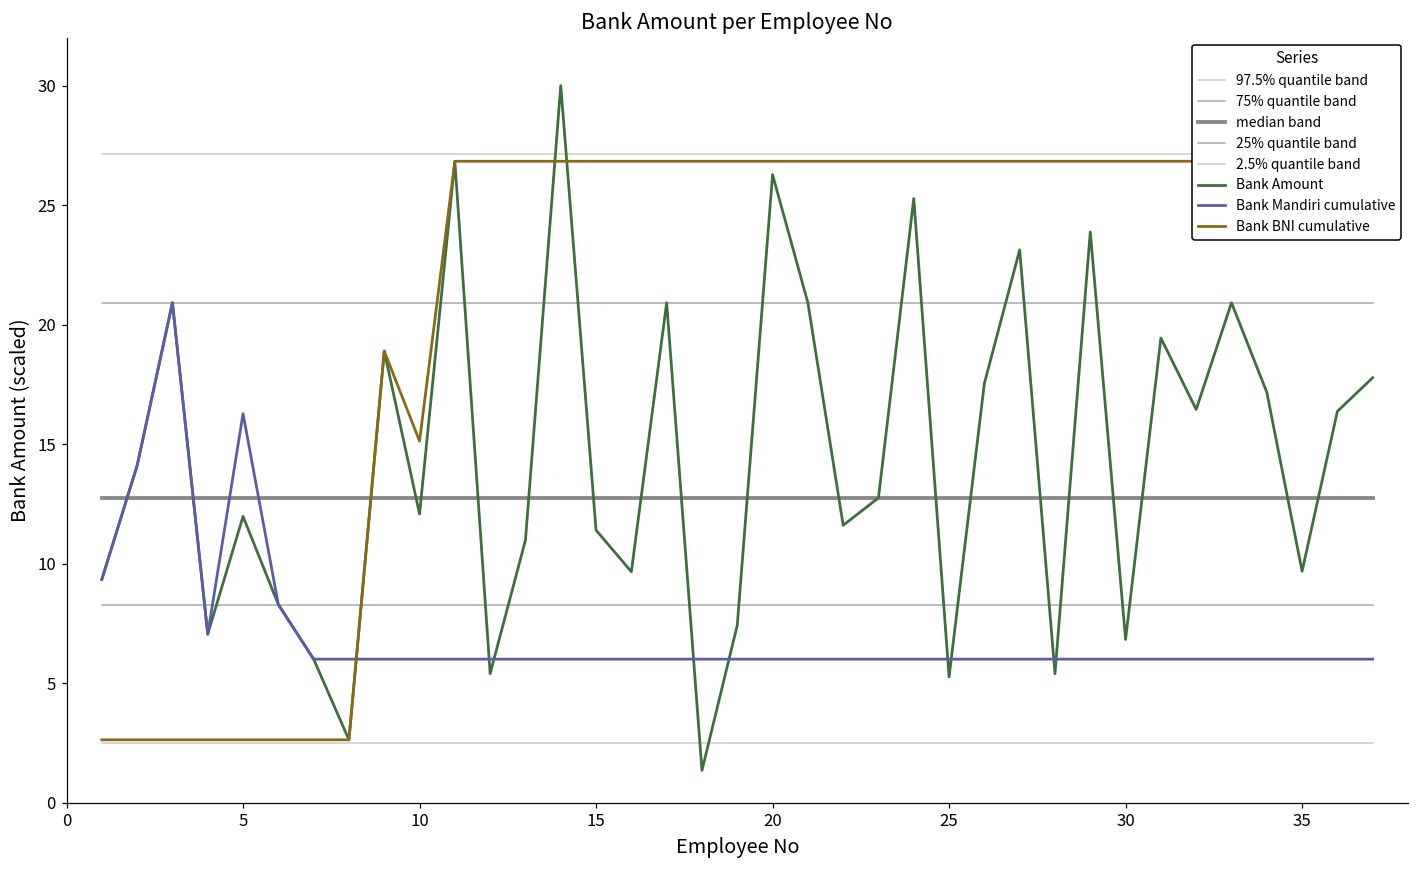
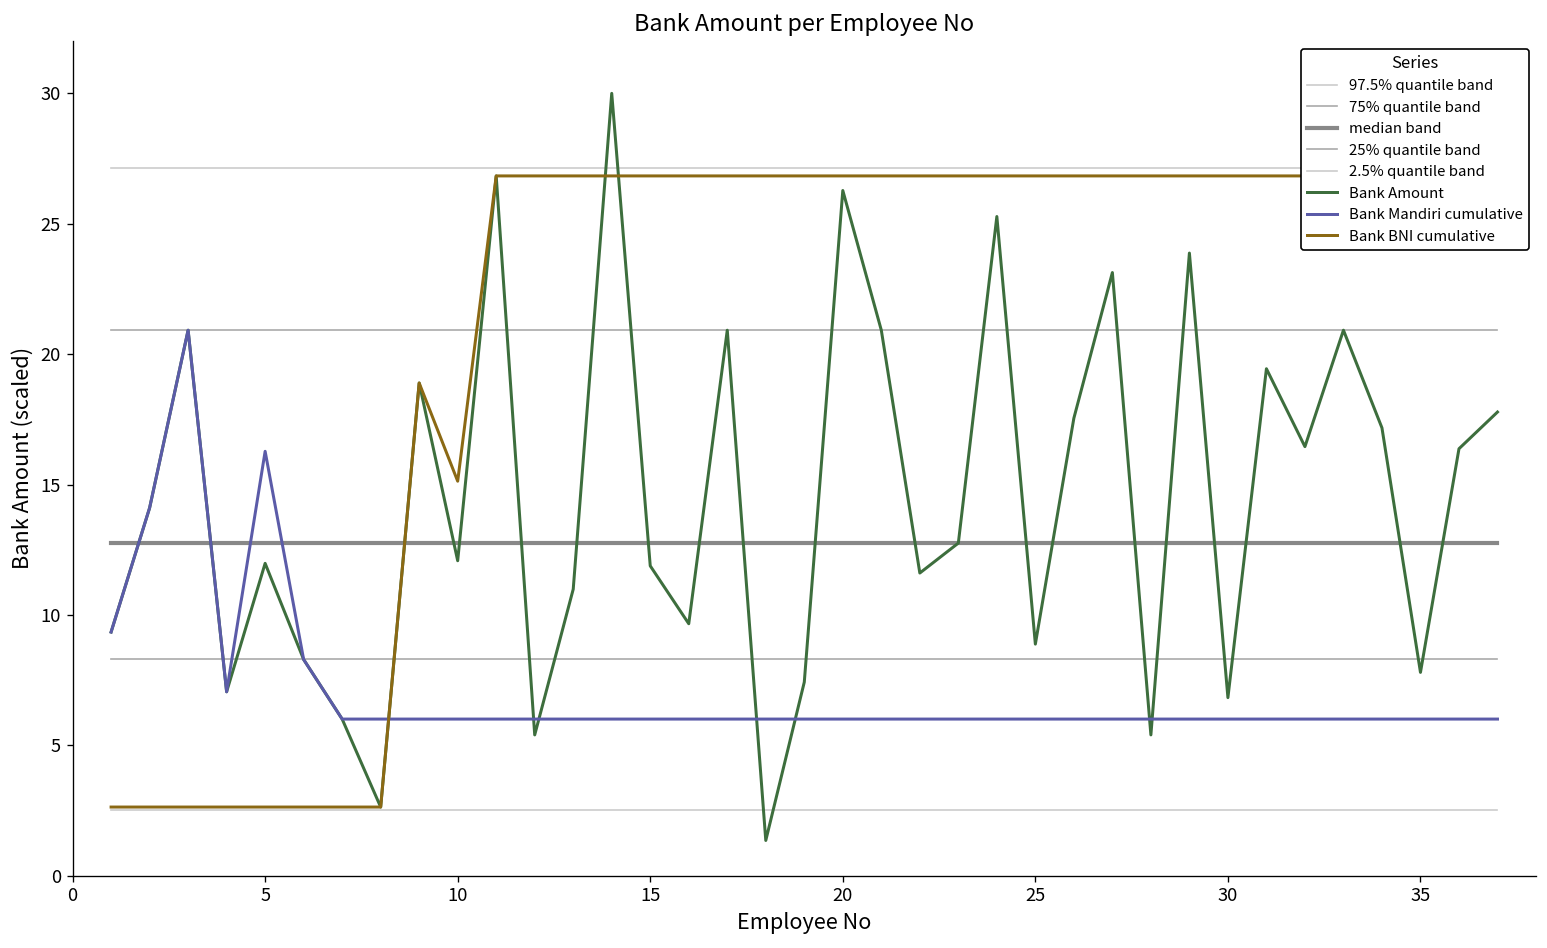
  {
    "Bank Amount": {
      "5": 12.0,
      "10": 12.1,
-     "15": 11.4,
+     "15": 11.9,
      "20": 26.3,
-     "25": 5.3,
+     "25": 8.9,
      "30": 6.8,
-     "35": 9.7
+     "35": 7.8
    },
    "Bank Mandiri cumulative": {
      "5": 16.3,
      "10": 6.0,
      "15": 6.0,
      "20": 6.0,
      "25": 6.0,
      "30": 6.0,
      "35": 6.0
    },
    "Bank BNI cumulative": {
      "5": 2.6,
      "10": 15.1,
      "15": 26.8,
      "20": 26.8,
      "25": 26.8,
      "30": 26.8
    }
  }
